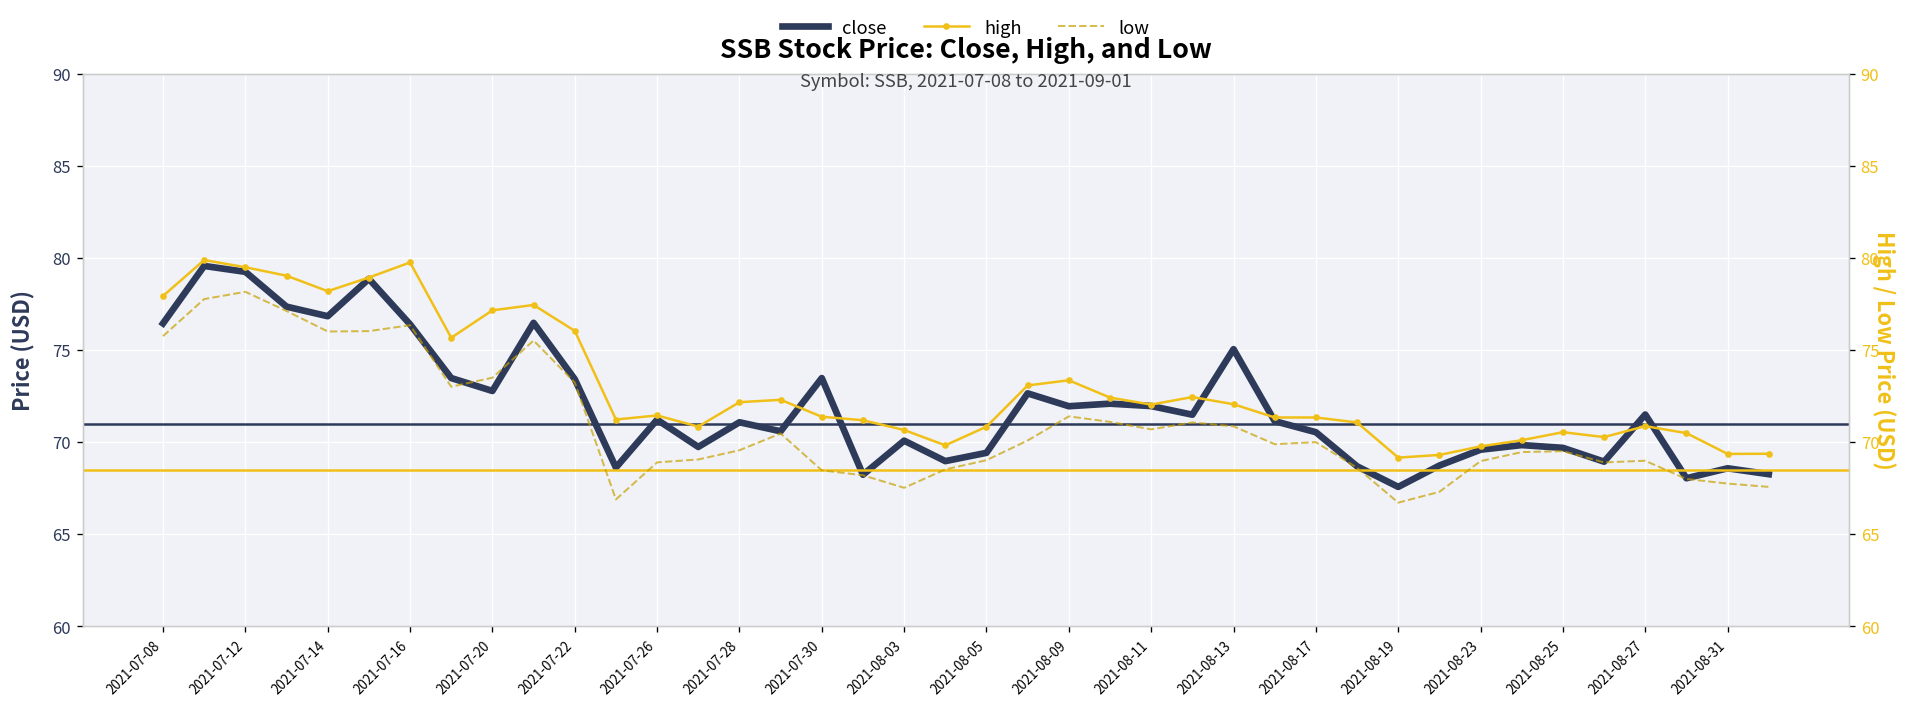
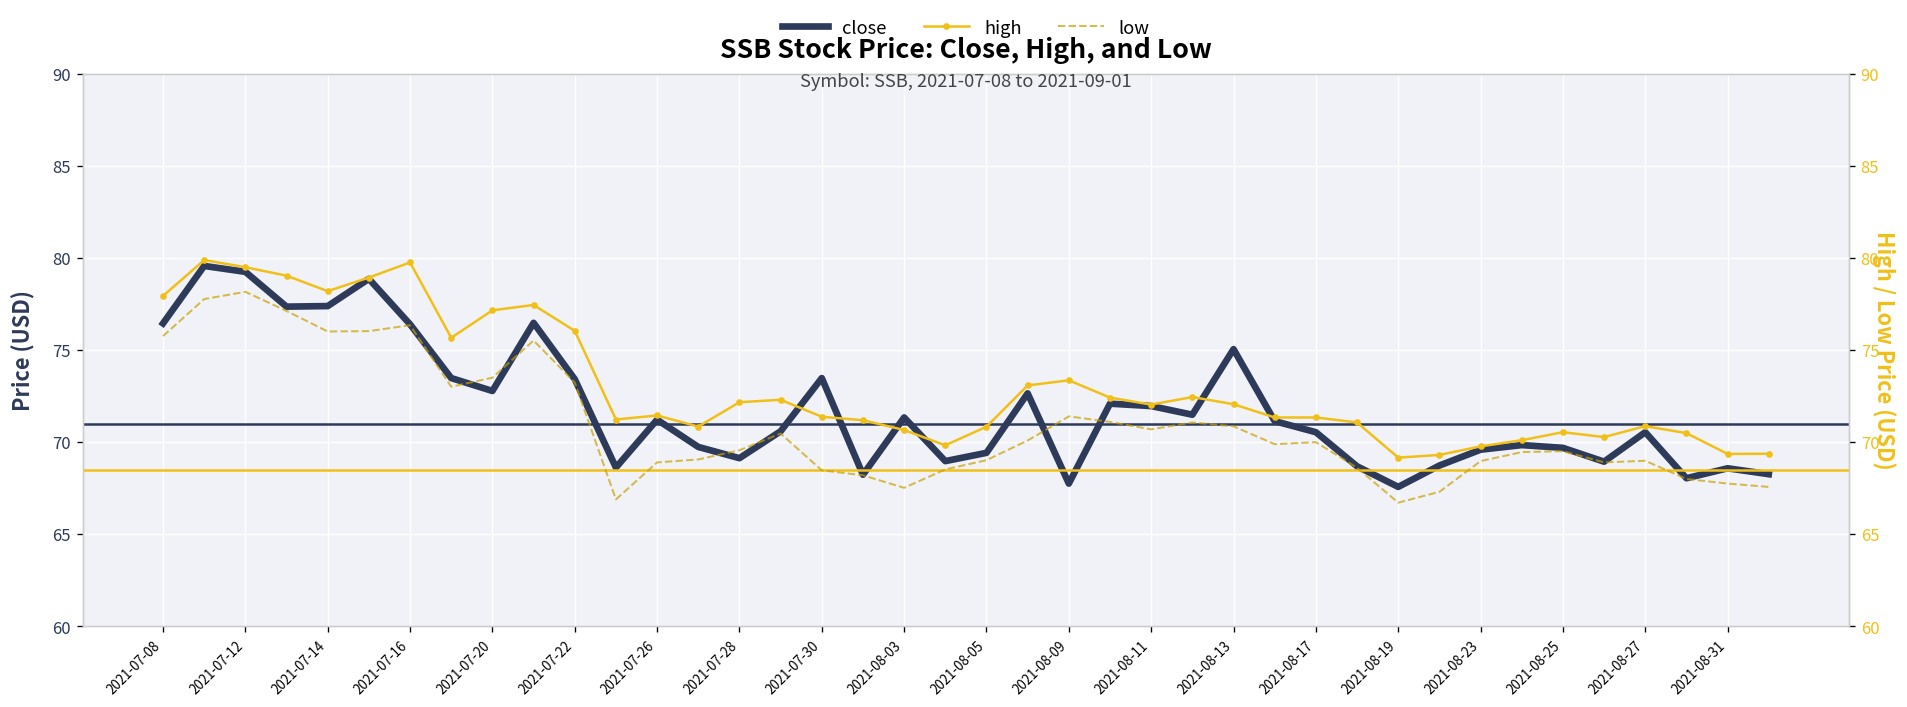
  {
    "close": {
      "2021-07-08": 76.5,
      "2021-07-12": 79.3,
-     "2021-07-14": 76.8,
+     "2021-07-14": 77.4,
      "2021-07-16": 76.4,
      "2021-07-20": 72.8,
      "2021-07-22": 73.4,
      "2021-07-26": 71.2,
-     "2021-07-28": 71.1,
+     "2021-07-28": 69.1,
      "2021-07-30": 73.5,
-     "2021-08-03": 70.1,
+     "2021-08-03": 71.3,
      "2021-08-05": 69.4,
-     "2021-08-09": 72.0,
+     "2021-08-09": 67.8,
      "2021-08-11": 72.0,
      "2021-08-13": 75.1,
      "2021-08-17": 70.5,
      "2021-08-19": 67.6,
      "2021-08-23": 69.6,
      "2021-08-25": 69.7,
-     "2021-08-27": 71.5,
+     "2021-08-27": 70.5,
      "2021-08-31": 68.6
    }
  }
